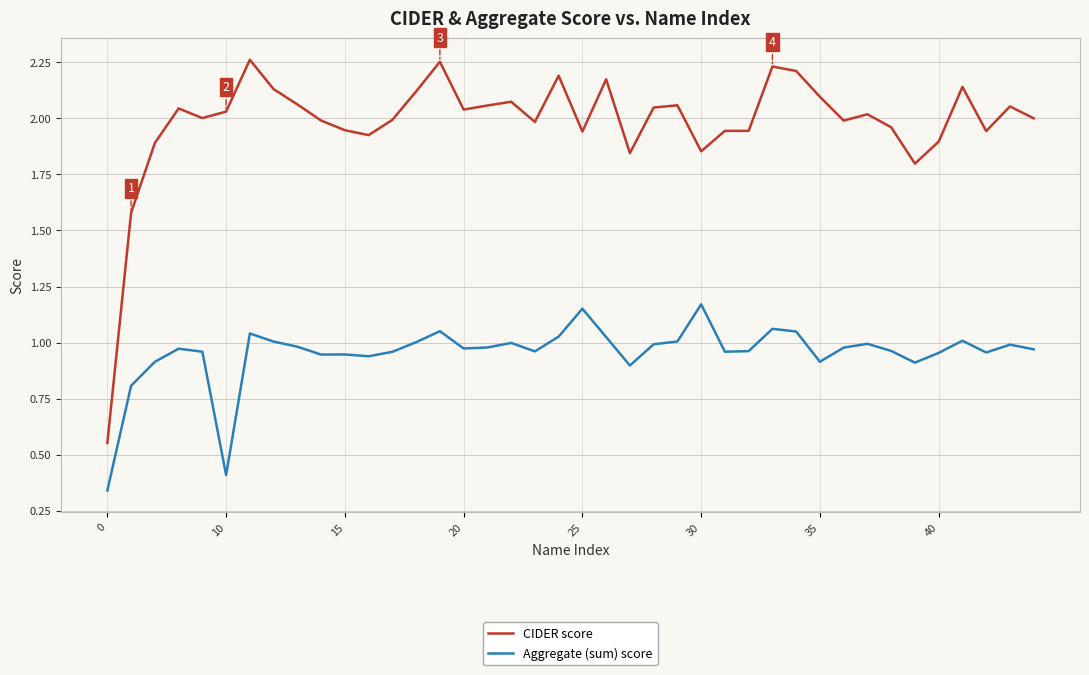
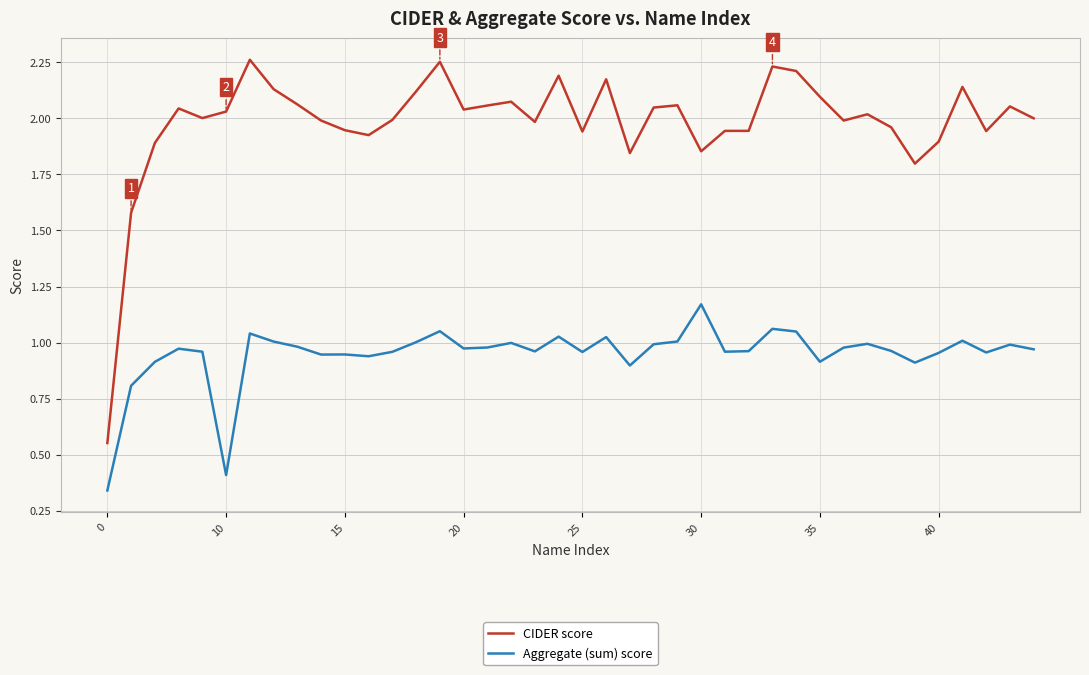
  {
    "CIDER score": {
      "0": 0.55,
      "15": 1.95,
      "20": 2.04,
      "25": 1.94,
      "30": 1.85,
      "35": 2.10,
      "40": 1.90
    },
    "Aggregate (sum) score": {
      "0": 0.34,
      "10": 0.41,
      "15": 0.95,
      "20": 0.97,
-     "25": 1.15,
+     "25": 0.96,
      "30": 1.17,
      "35": 0.91,
      "40": 0.95
    }
  }
